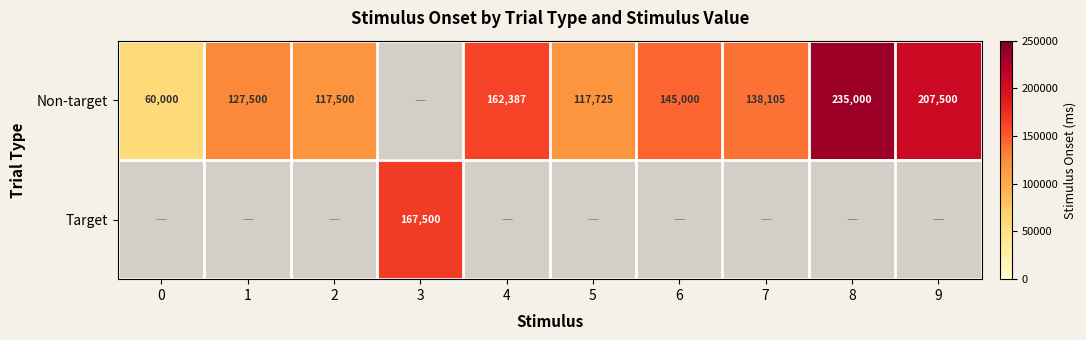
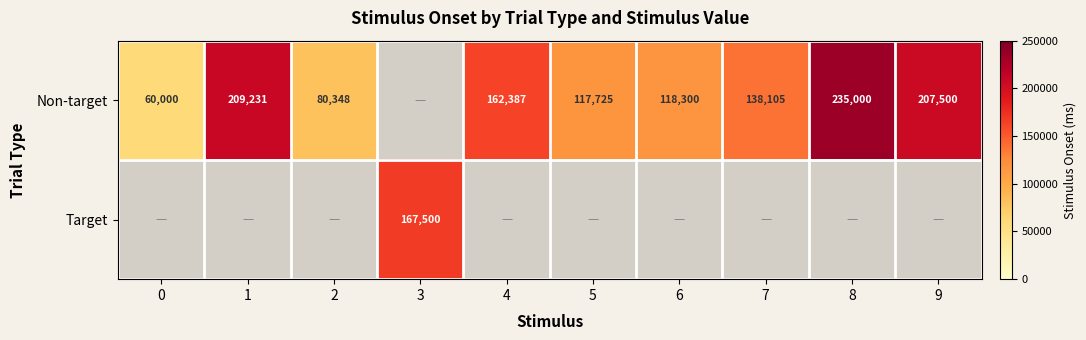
  {
    "Non-target": {
      "0": "60,000",
-     "1": "127,500",
-     "2": "117,500",
+     "1": "209,231",
+     "2": "80,348",
      "4": "162,387",
      "5": "117,725",
-     "6": "145,000",
+     "6": "118,300",
      "7": "138,105",
      "8": "235,000",
      "9": "207,500"
    },
    "Target": {
      "3": "167,500"
    }
  }
